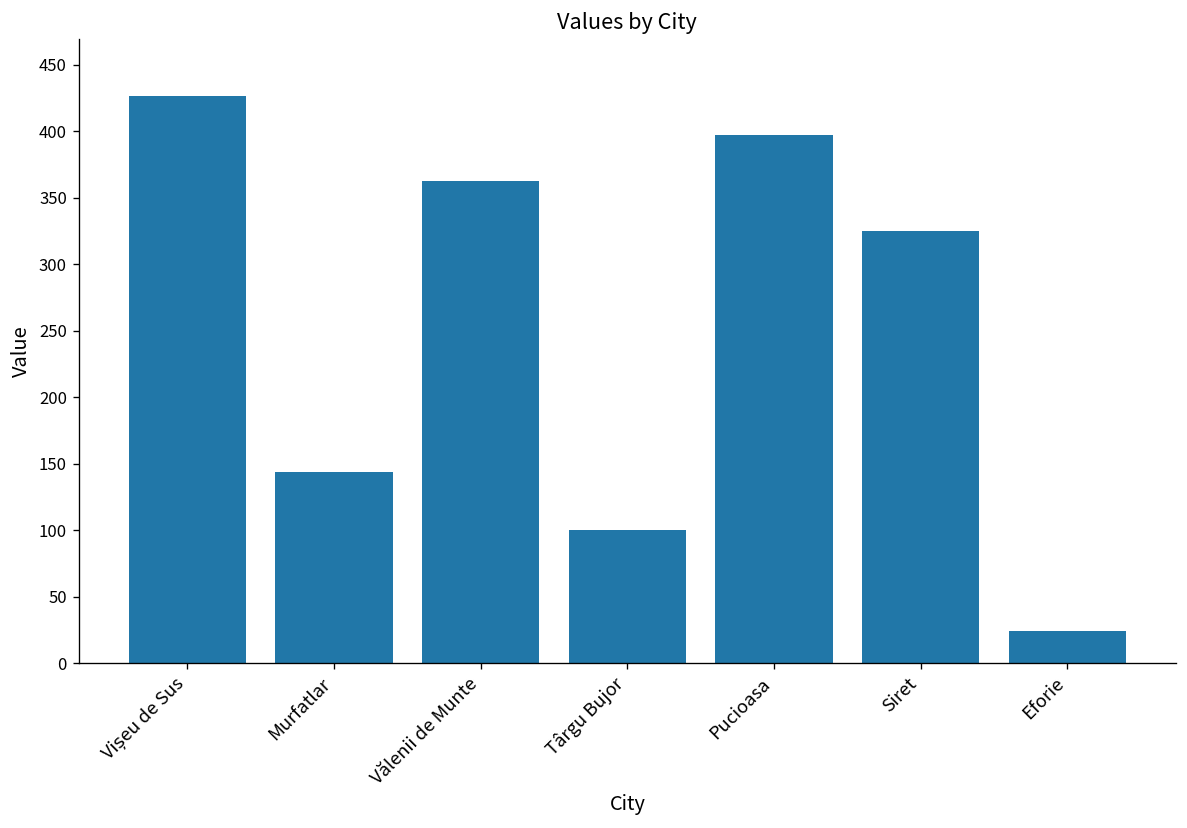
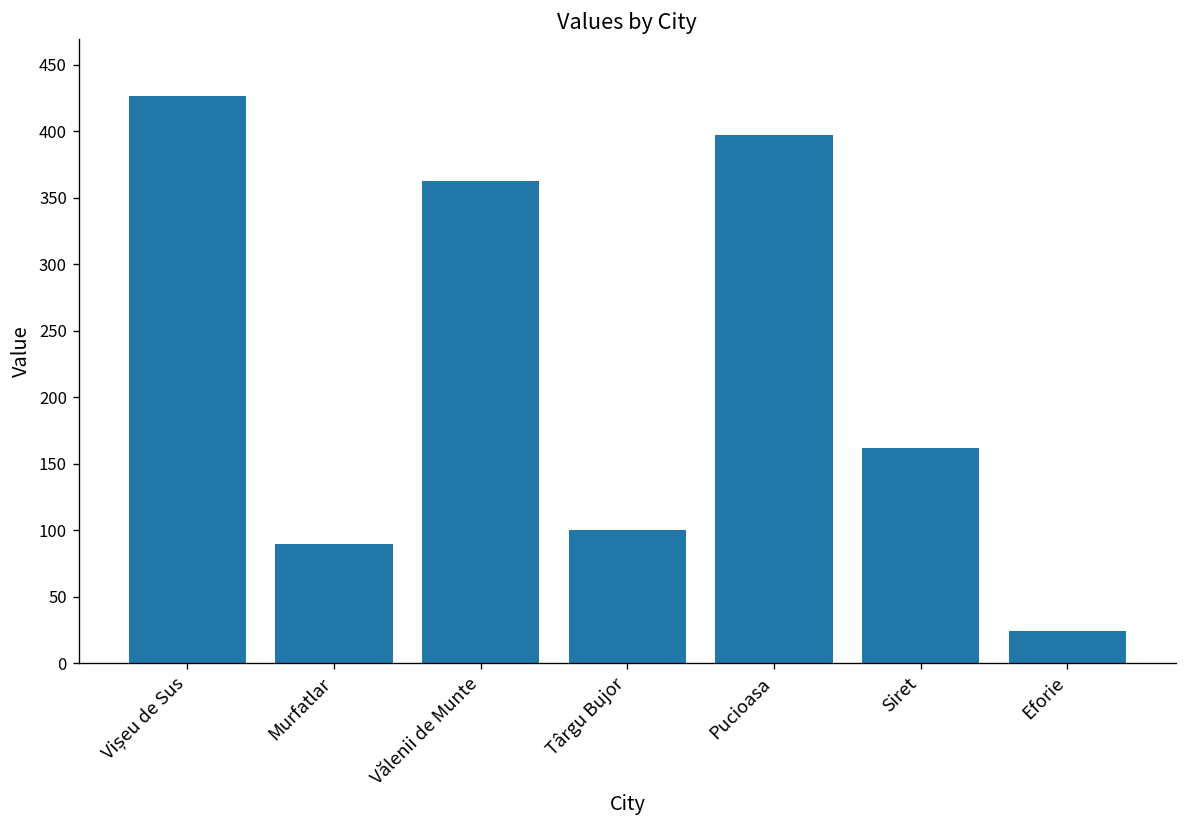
  {
    "Vișeu de Sus": 427,
-   "Murfatlar": 144,
+   "Murfatlar": 90,
    "Vălenii de Munte": 363,
    "Târgu Bujor": 100,
    "Pucioasa": 397,
-   "Siret": 325,
+   "Siret": 162,
    "Eforie": 24
  }
